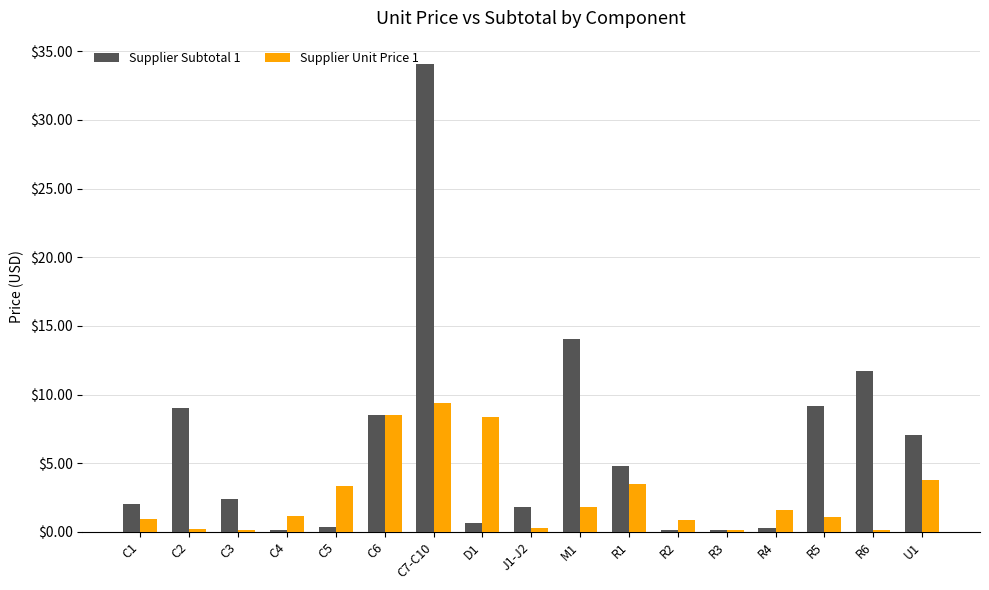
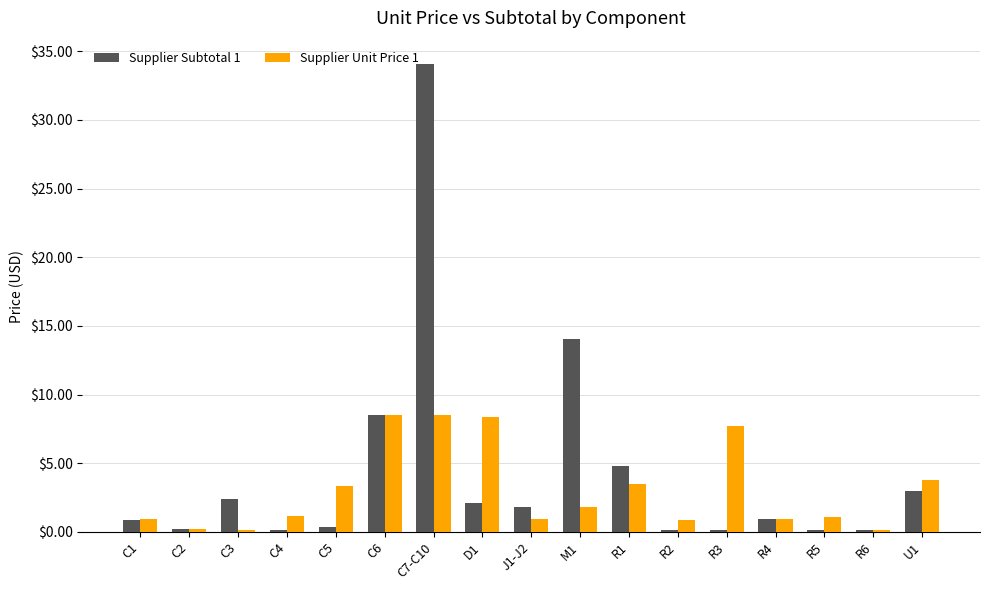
  {
    "Supplier Subtotal 1": {
-     "C1": "$2.0",
-     "C2": "$9.0",
+     "C1": "$0.9",
+     "C2": "$0.2",
      "C3": "$2.4",
      "C5": "$0.4",
      "C6": "$8.5",
      "C7-C10": "$34.1",
-     "D1": "$0.6",
+     "D1": "$2.1",
      "J1-J2": "$1.9",
      "M1": "$14.0",
      "R1": "$4.8",
-     "R4": "$0.3",
-     "R5": "$9.1",
-     "R6": "$11.7",
-     "U1": "$7.1"
+     "R4": "$0.9",
+     "R5": "$0.1",
+     "R6": "$0.1",
+     "U1": "$3.0"
    },
    "Supplier Unit Price 1": {
      "C1": "$1.0",
      "C2": "$0.2",
      "C4": "$1.1",
      "C5": "$3.3",
      "C6": "$8.5",
-     "C7-C10": "$9.4",
+     "C7-C10": "$8.5",
      "D1": "$8.4",
-     "J1-J2": "$0.3",
+     "J1-J2": "$0.9",
      "M1": "$1.8",
      "R1": "$3.5",
      "R2": "$0.8",
-     "R3": "$0.1",
-     "R4": "$1.6",
+     "R3": "$7.7",
+     "R4": "$0.9",
      "R5": "$1.1",
      "U1": "$3.8"
    }
  }
